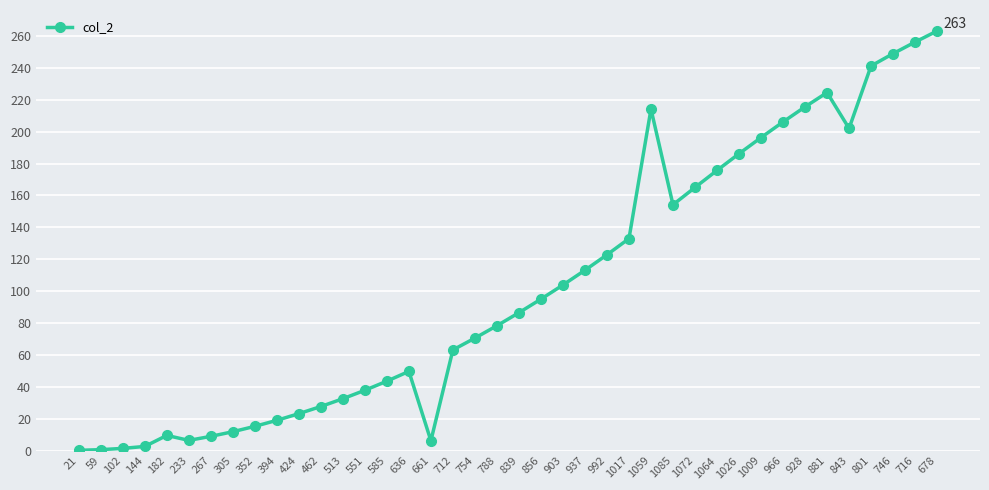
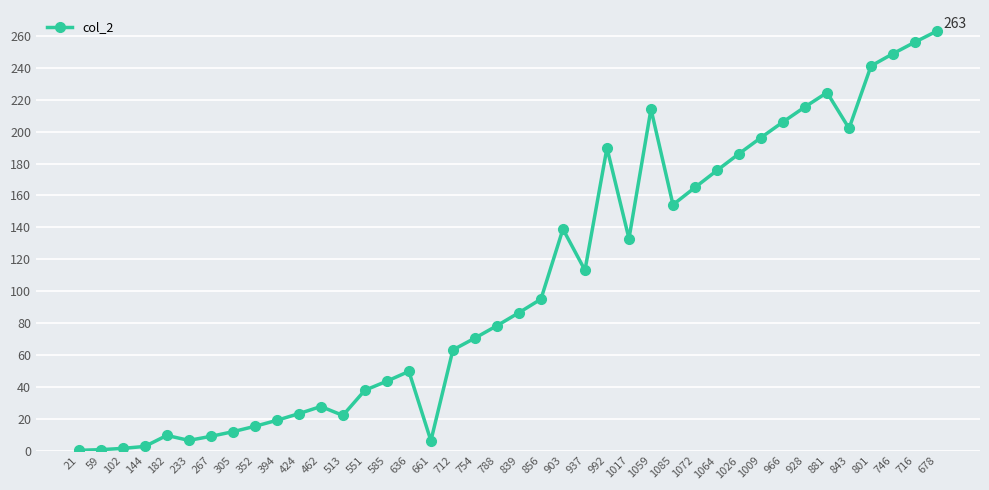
  {
    "21": 0,
    "59": 1,
    "102": 1,
    "144": 3,
    "182": 10,
    "233": 6,
    "267": 9,
    "305": 12,
    "352": 15,
    "394": 19,
    "424": 23,
    "462": 28,
-   "513": 33,
+   "513": 22,
    "551": 38,
    "585": 44,
    "636": 50,
    "661": 6,
    "712": 63,
    "754": 71,
    "788": 78,
    "839": 86,
    "856": 95,
-   "903": 104,
+   "903": 139,
    "937": 113,
-   "992": 123,
+   "992": 190,
    "1017": 133,
    "1059": 214,
    "1085": 154,
    "1072": 165,
    "1064": 176,
    "1026": 186,
    "1009": 196,
    "966": 206,
    "928": 216,
    "881": 225,
    "843": 202,
    "801": 241,
    "746": 249,
    "716": 256
  }
